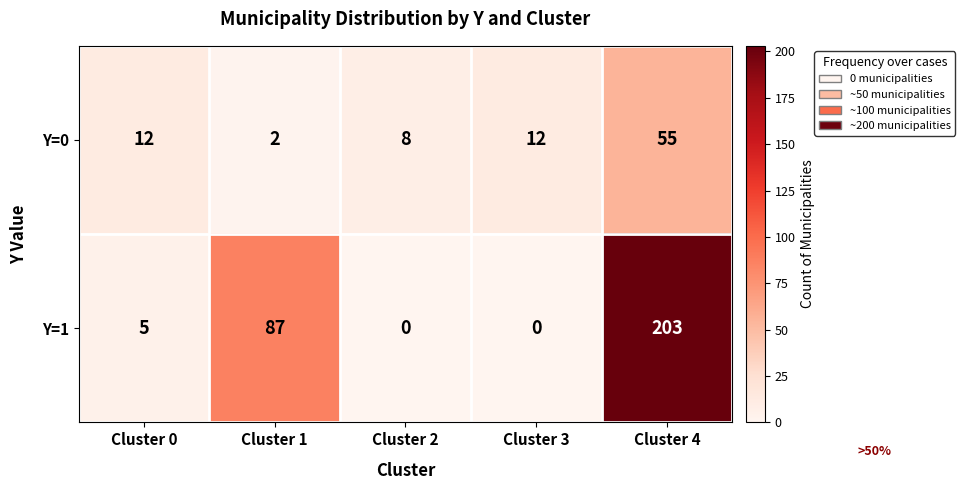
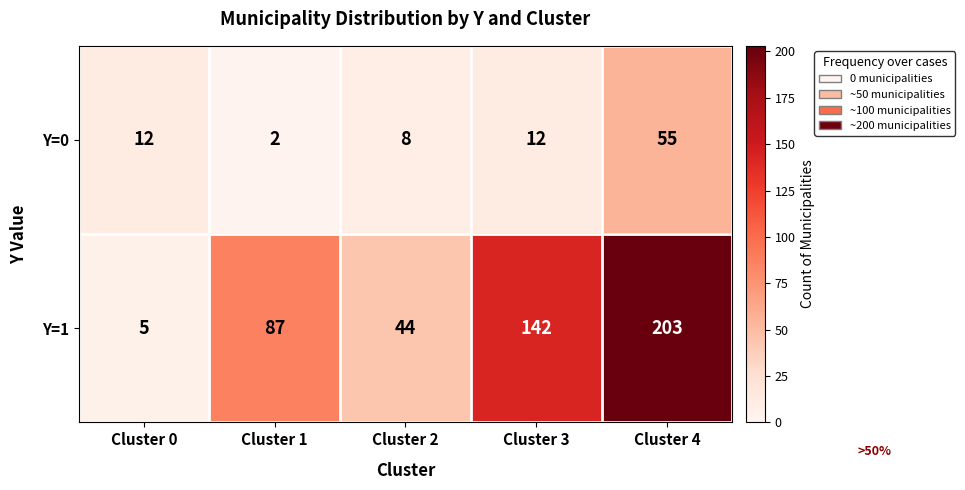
  {
    "Y=0": {
      "Cluster 0": 12,
      "Cluster 1": 2,
      "Cluster 2": 8,
      "Cluster 3": 12,
      "Cluster 4": 55
    },
    "Y=1": {
      "Cluster 0": 5,
      "Cluster 1": 87,
-     "Cluster 2": 0,
-     "Cluster 3": 0,
+     "Cluster 2": 44,
+     "Cluster 3": 142,
      "Cluster 4": 203
    }
  }
